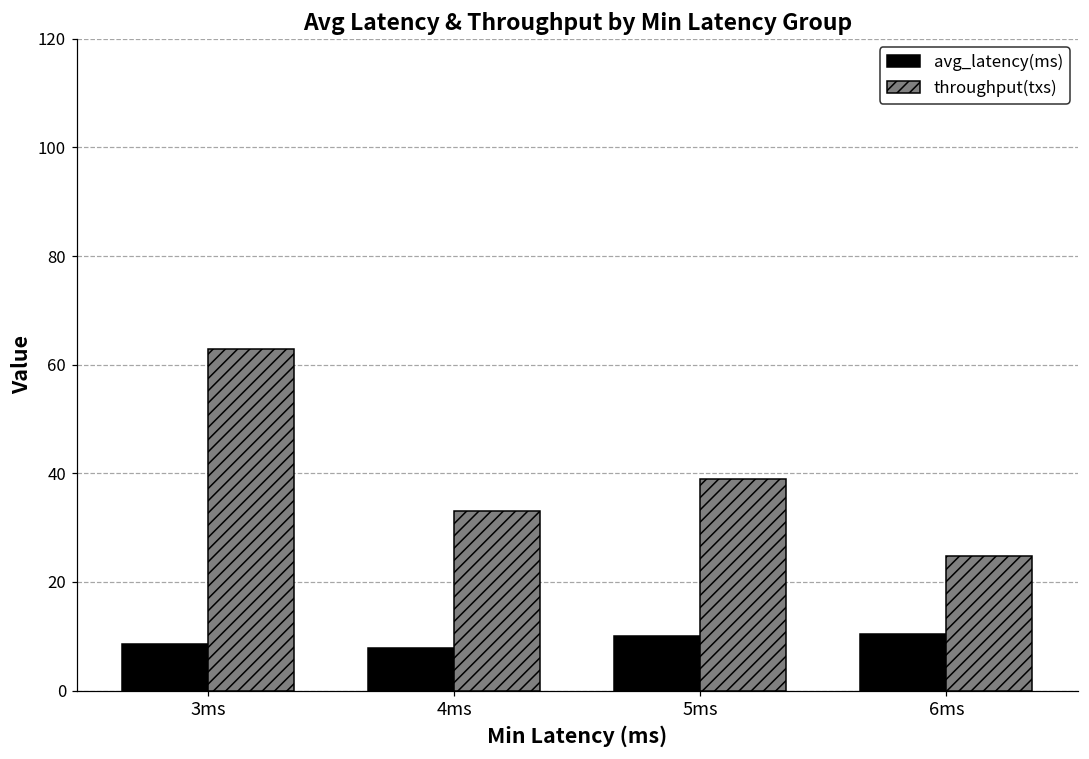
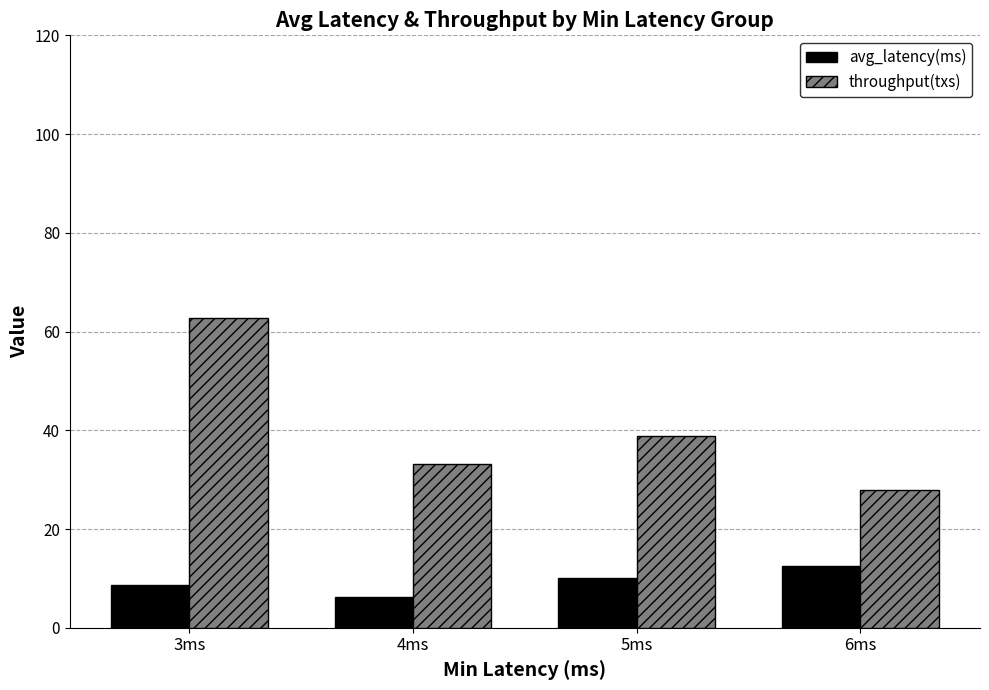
  {
    "avg_latency(ms)": {
      "3ms": 9,
-     "4ms": 8,
+     "4ms": 6,
      "5ms": 10,
-     "6ms": 10
+     "6ms": 12
    },
    "throughput(txs)": {
      "3ms": 63,
      "4ms": 33,
      "5ms": 39,
-     "6ms": 25
+     "6ms": 28
    }
  }
